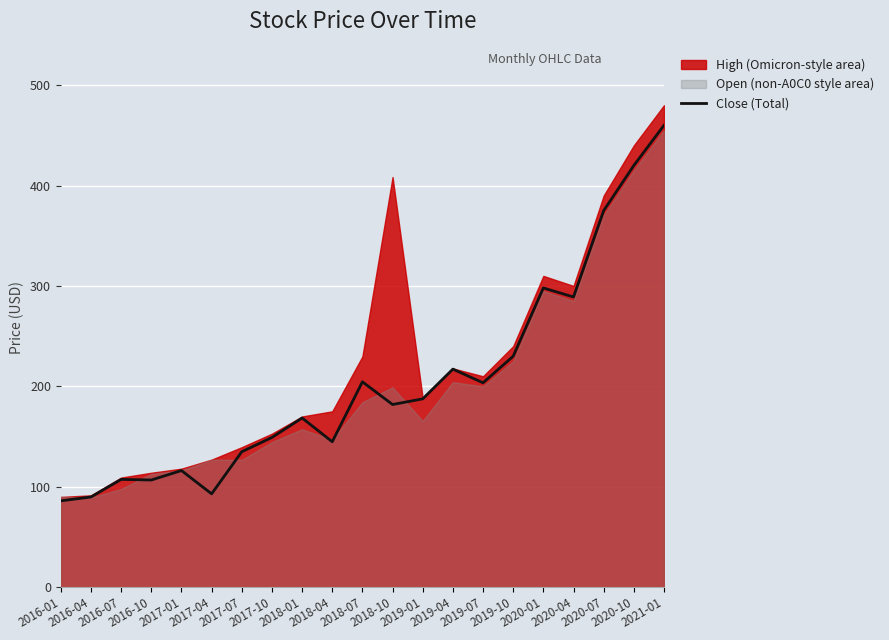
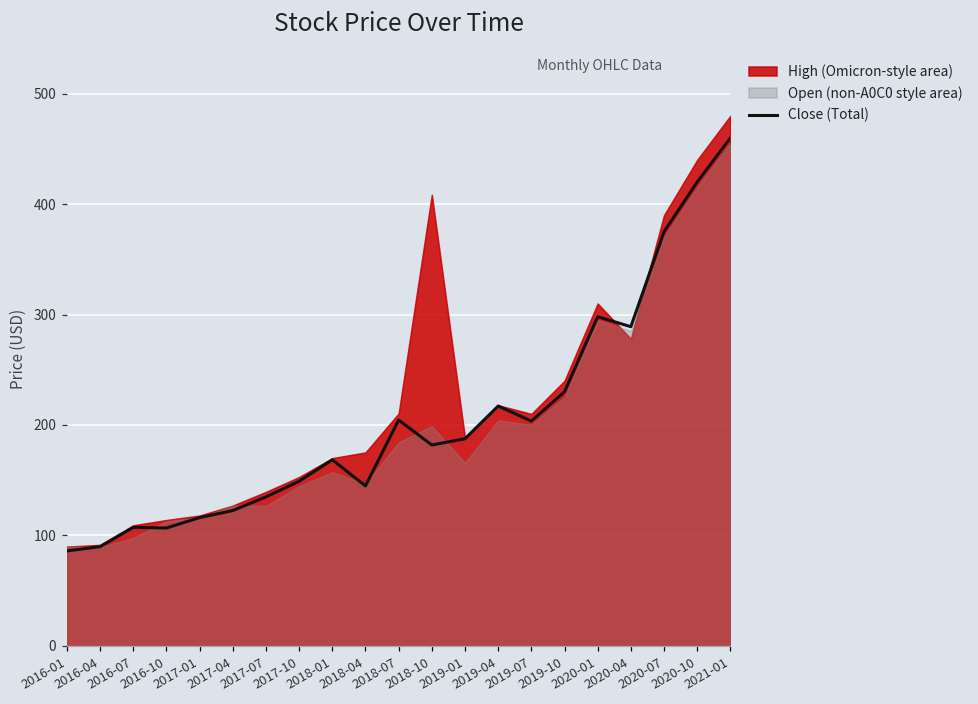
  {
    "Close (Total)": {
      "2016-01": 86,
      "2016-10": 107,
-     "2017-04": 93,
+     "2017-04": 122,
      "2017-07": 135,
      "2017-10": 149,
      "2018-07": 204,
      "2018-10": 182,
      "2019-07": 204,
      "2019-10": 230,
      "2020-01": 298,
      "2020-04": 289,
      "2020-07": 375,
      "2020-10": 420,
      "2021-01": 460
    },
    "High (Omicron-style area)": {
      "2017-07": 139,
      "2017-10": 153,
      "2018-04": 175,
-     "2018-07": 230,
+     "2018-07": 210,
      "2018-10": 408,
      "2019-07": 210,
      "2019-10": 240,
      "2020-01": 310,
-     "2020-04": 300,
+     "2020-04": 278,
      "2020-07": 390,
      "2020-10": 440,
      "2021-01": 480
    },
    "Open (non-A0C0 style area)": {
      "2016-07": 98,
      "2017-07": 127,
      "2017-10": 145,
      "2018-01": 157,
      "2018-07": 184,
      "2018-10": 199,
      "2019-01": 166,
      "2019-04": 204,
      "2019-07": 200,
      "2019-10": 225,
      "2020-01": 295,
      "2020-04": 285,
      "2020-07": 370,
      "2020-10": 415,
      "2021-01": 455
    }
  }
